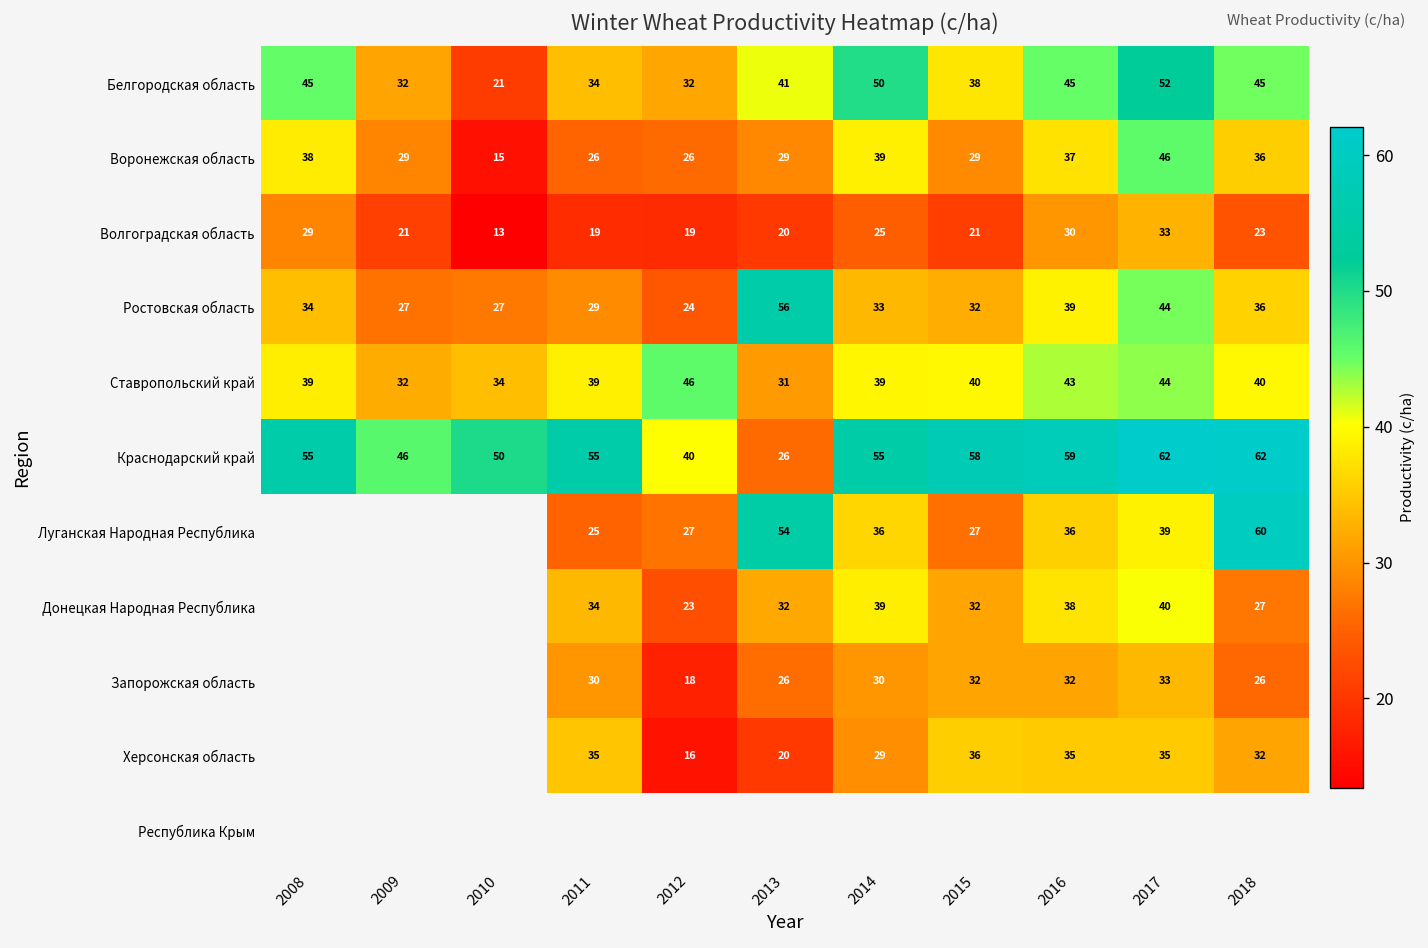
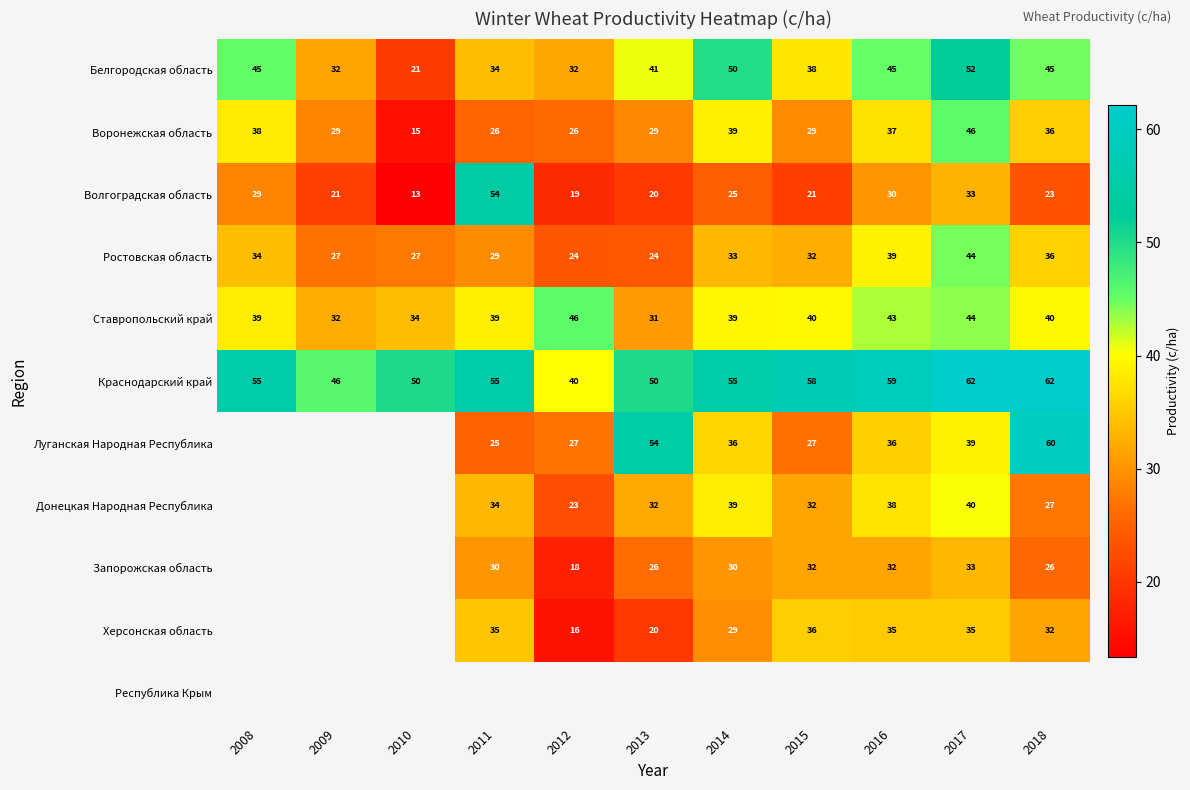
  {
    "Белгородская область": {
      "2008": 45,
      "2009": 32,
      "2010": 21,
      "2011": 34,
      "2012": 32,
      "2013": 41,
      "2014": 50,
      "2015": 38,
      "2016": 45,
      "2017": 52,
      "2018": 45
    },
    "Воронежская область": {
      "2008": 38,
      "2009": 29,
      "2010": 15,
      "2011": 26,
      "2012": 26,
      "2013": 29,
      "2014": 39,
      "2015": 29,
      "2016": 37,
      "2017": 46,
      "2018": 36
    },
    "Волгоградская область": {
      "2008": 29,
      "2009": 21,
      "2010": 13,
-     "2011": 19,
+     "2011": 54,
      "2012": 19,
      "2013": 20,
      "2014": 25,
      "2015": 21,
      "2016": 30,
      "2017": 33,
      "2018": 23
    },
    "Ростовская область": {
      "2008": 34,
      "2009": 27,
      "2010": 27,
      "2011": 29,
      "2012": 24,
-     "2013": 56,
+     "2013": 24,
      "2014": 33,
      "2015": 32,
      "2016": 39,
      "2017": 44,
      "2018": 36
    },
    "Ставропольский край": {
      "2008": 39,
      "2009": 32,
      "2010": 34,
      "2011": 39,
      "2012": 46,
      "2013": 31,
      "2014": 39,
      "2015": 40,
      "2016": 43,
      "2017": 44,
      "2018": 40
    },
    "Краснодарский край": {
      "2008": 55,
      "2009": 46,
      "2010": 50,
      "2011": 55,
      "2012": 40,
-     "2013": 26,
+     "2013": 50,
      "2014": 55,
      "2015": 58,
      "2016": 59,
      "2017": 62,
      "2018": 62
    },
    "Луганская Народная Республика": {
      "2011": 25,
      "2012": 27,
      "2013": 54,
      "2014": 36,
      "2015": 27,
      "2016": 36,
      "2017": 39,
      "2018": 60
    },
    "Донецкая Народная Республика": {
      "2011": 34,
      "2012": 23,
      "2013": 32,
      "2014": 39,
      "2015": 32,
      "2016": 38,
      "2017": 40,
      "2018": 27
    },
    "Запорожская область": {
      "2011": 30,
      "2012": 18,
      "2013": 26,
      "2014": 30,
      "2015": 32,
      "2016": 32,
      "2017": 33,
      "2018": 26
    },
    "Херсонская область": {
      "2011": 35,
      "2012": 16,
      "2013": 20,
      "2014": 29,
      "2015": 36,
      "2016": 35,
      "2017": 35,
      "2018": 32
    }
  }
